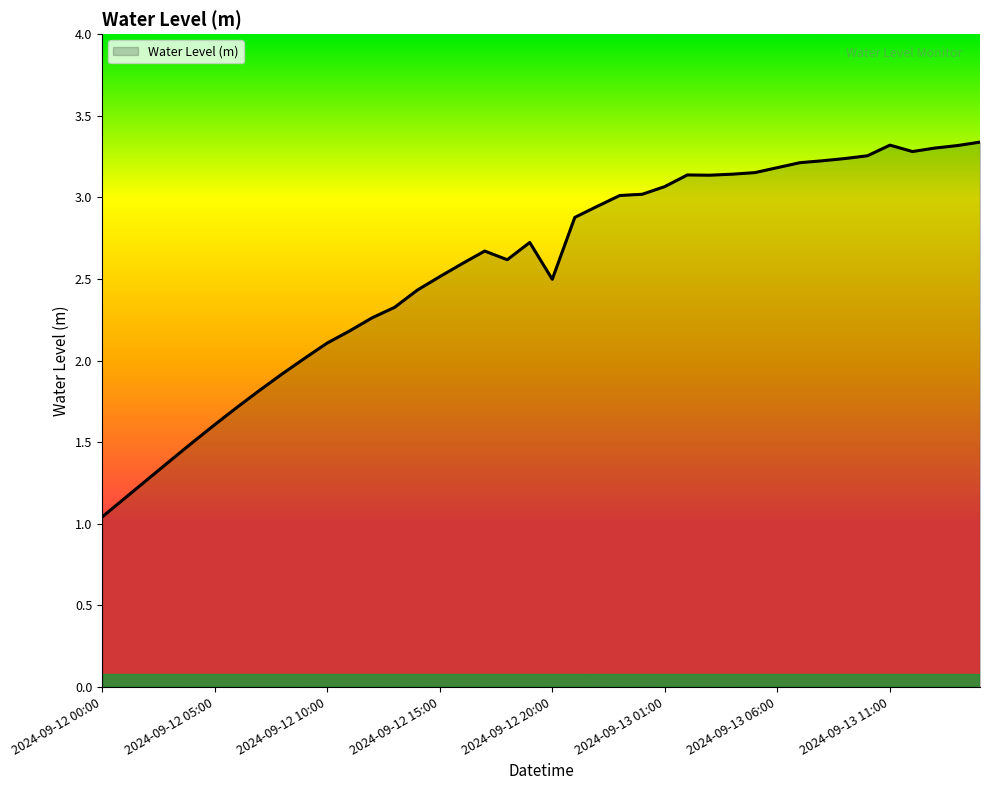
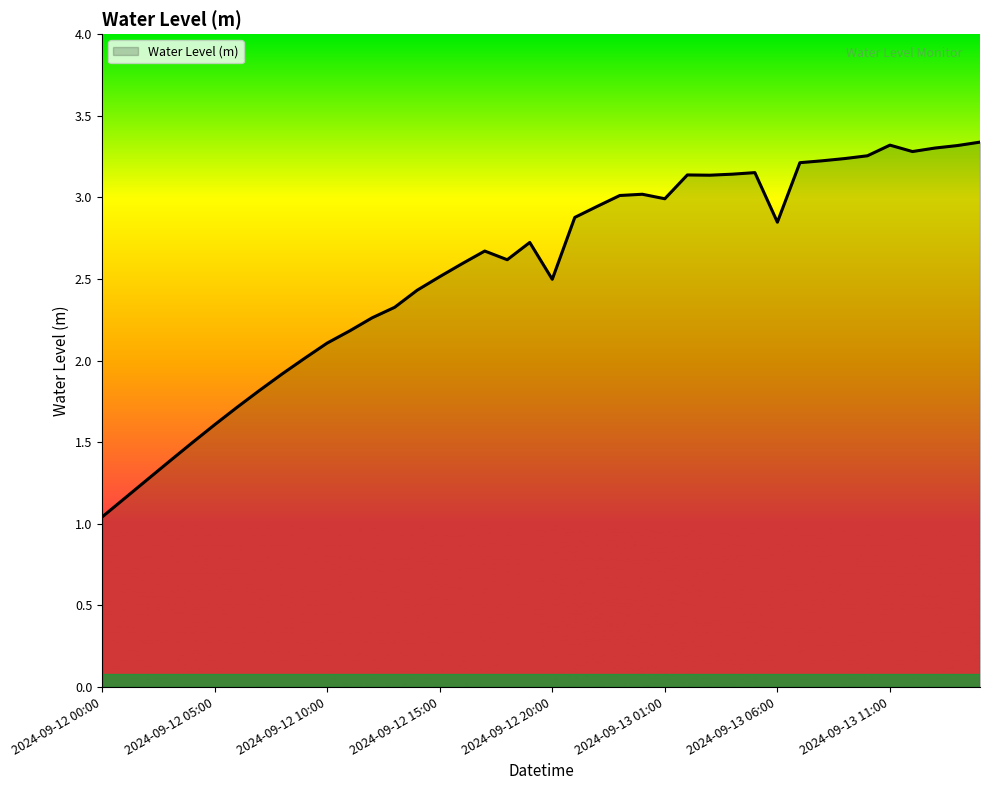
  {
    "2024-09-12 00:00": 1.04,
    "2024-09-12 05:00": 1.61,
    "2024-09-12 10:00": 2.11,
    "2024-09-12 15:00": 2.51,
    "2024-09-12 20:00": 2.50,
-   "2024-09-13 01:00": 3.07,
-   "2024-09-13 06:00": 3.18,
+   "2024-09-13 01:00": 2.99,
+   "2024-09-13 06:00": 2.85,
    "2024-09-13 11:00": 3.32
  }
